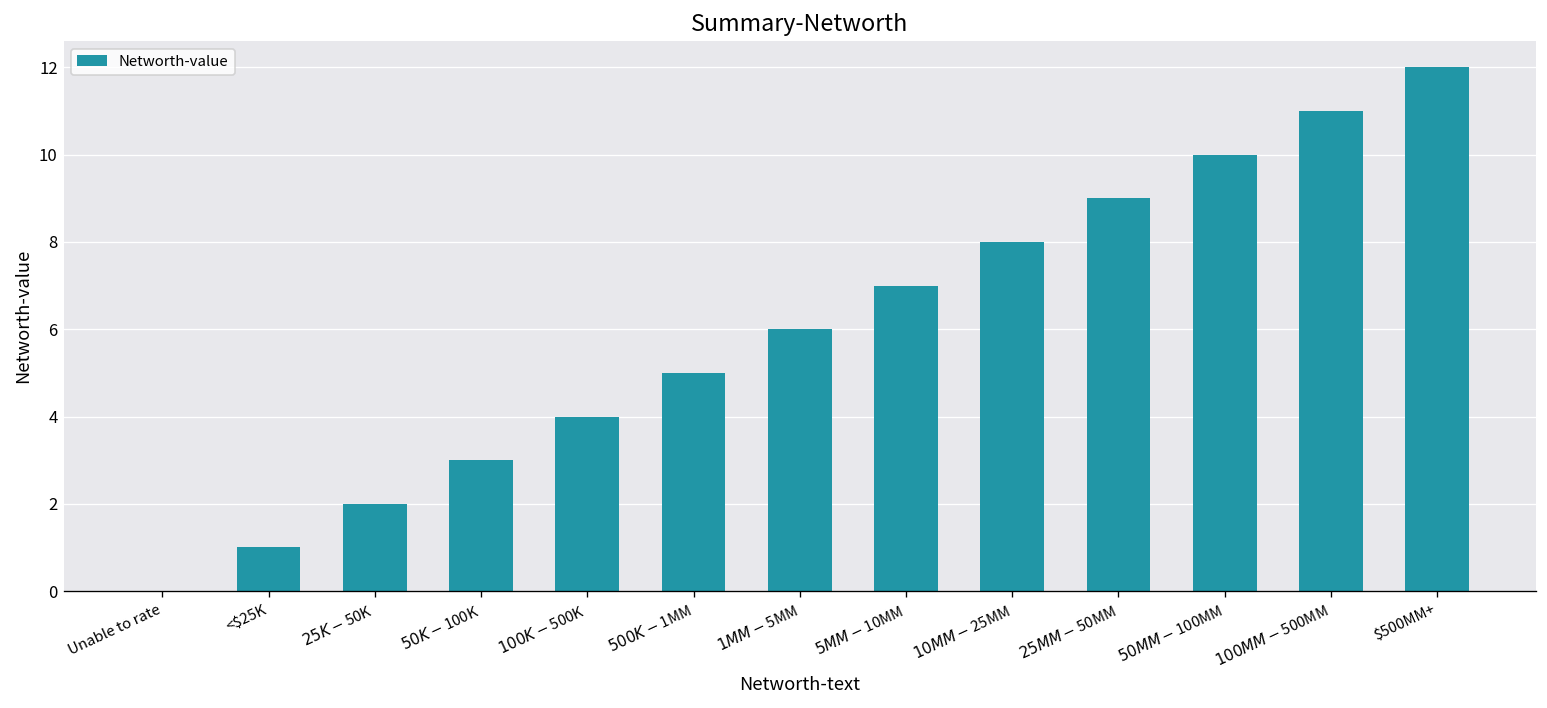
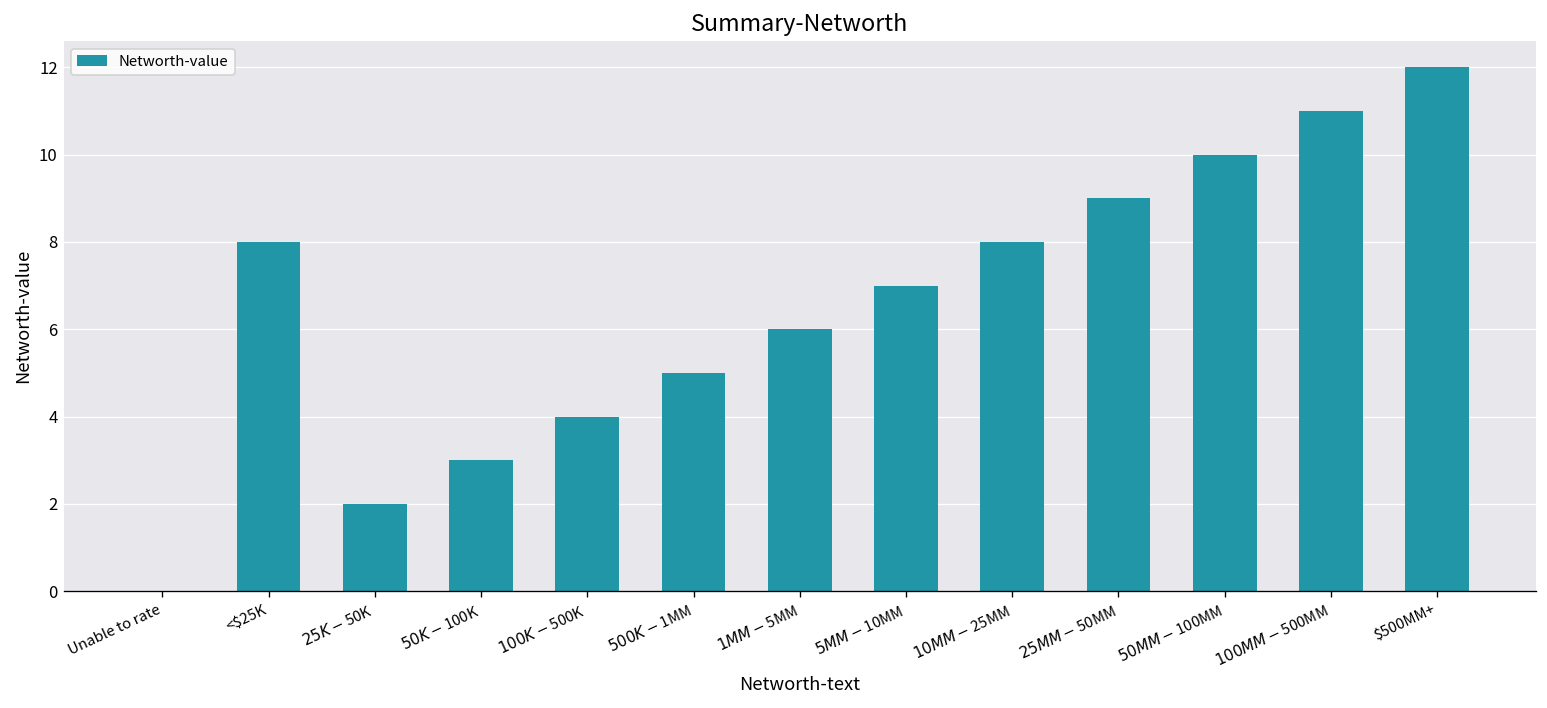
  {
    "Unable to rate": 0,
-   "<$25K": 1,
+   "<$25K": 8,
    "$500MM+": 12
  }
